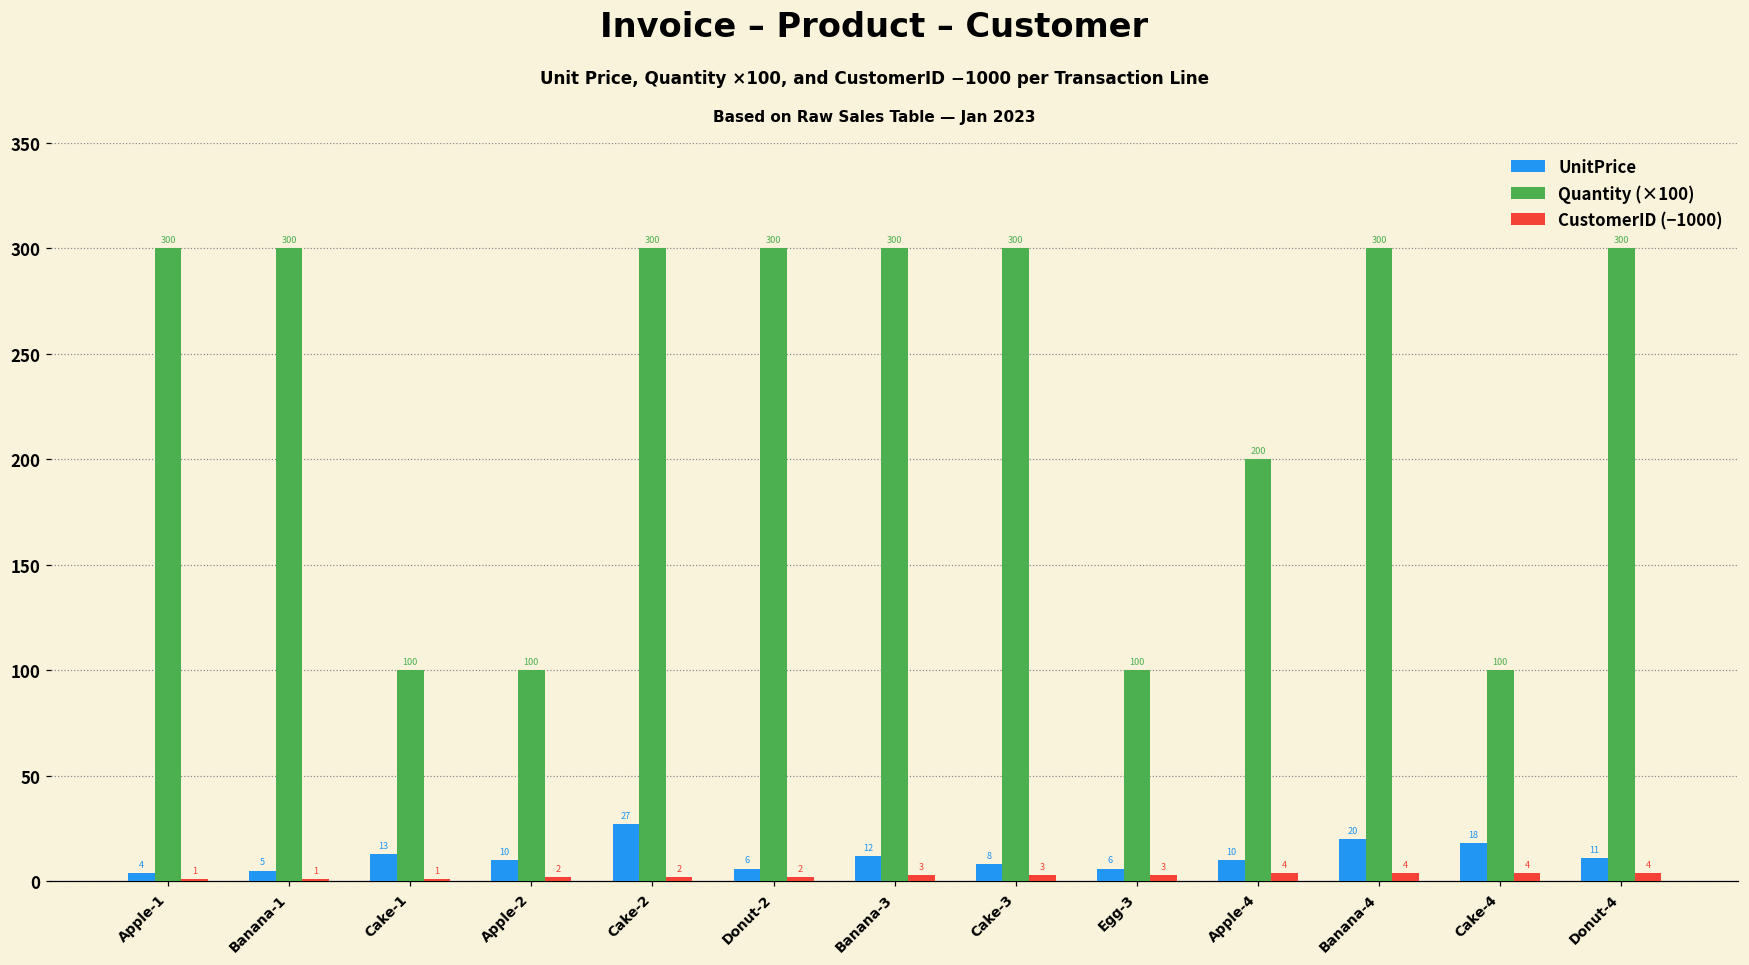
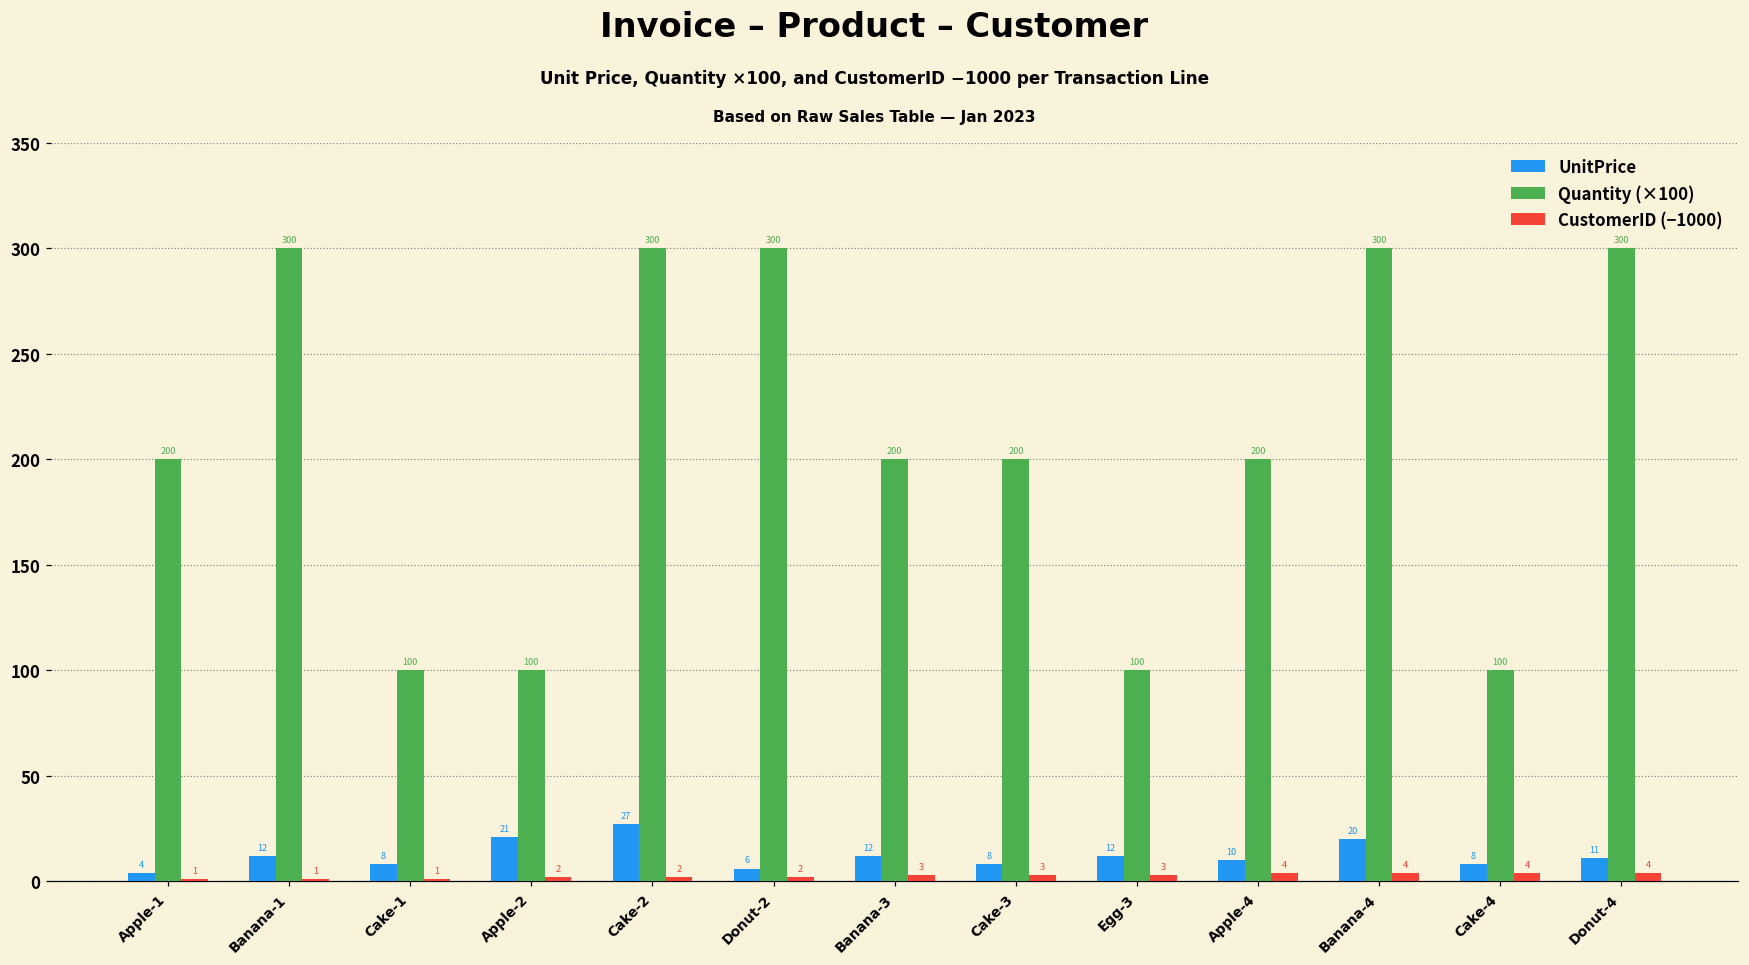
  {
    "UnitPrice": {
      "Apple-1": 4,
-     "Banana-1": 5,
-     "Cake-1": 13,
-     "Apple-2": 10,
+     "Banana-1": 12,
+     "Cake-1": 8,
+     "Apple-2": 21,
      "Cake-2": 27,
      "Donut-2": 6,
      "Banana-3": 12,
      "Cake-3": 8,
-     "Egg-3": 6,
+     "Egg-3": 12,
      "Apple-4": 10,
      "Banana-4": 20,
-     "Cake-4": 18,
+     "Cake-4": 8,
      "Donut-4": 11
    },
    "Quantity (×100)": {
-     "Apple-1": 300,
+     "Apple-1": 200,
      "Banana-1": 300,
      "Cake-1": 100,
      "Apple-2": 100,
      "Cake-2": 300,
      "Donut-2": 300,
-     "Banana-3": 300,
-     "Cake-3": 300,
+     "Banana-3": 200,
+     "Cake-3": 200,
      "Egg-3": 100,
      "Apple-4": 200,
      "Banana-4": 300,
      "Cake-4": 100,
      "Donut-4": 300
    },
    "CustomerID (−1000)": {
      "Apple-1": 1,
      "Banana-1": 1,
      "Cake-1": 1,
      "Apple-2": 2,
      "Cake-2": 2,
      "Donut-2": 2,
      "Banana-3": 3,
      "Cake-3": 3,
      "Egg-3": 3,
      "Apple-4": 4,
      "Banana-4": 4,
      "Cake-4": 4,
      "Donut-4": 4
    }
  }
